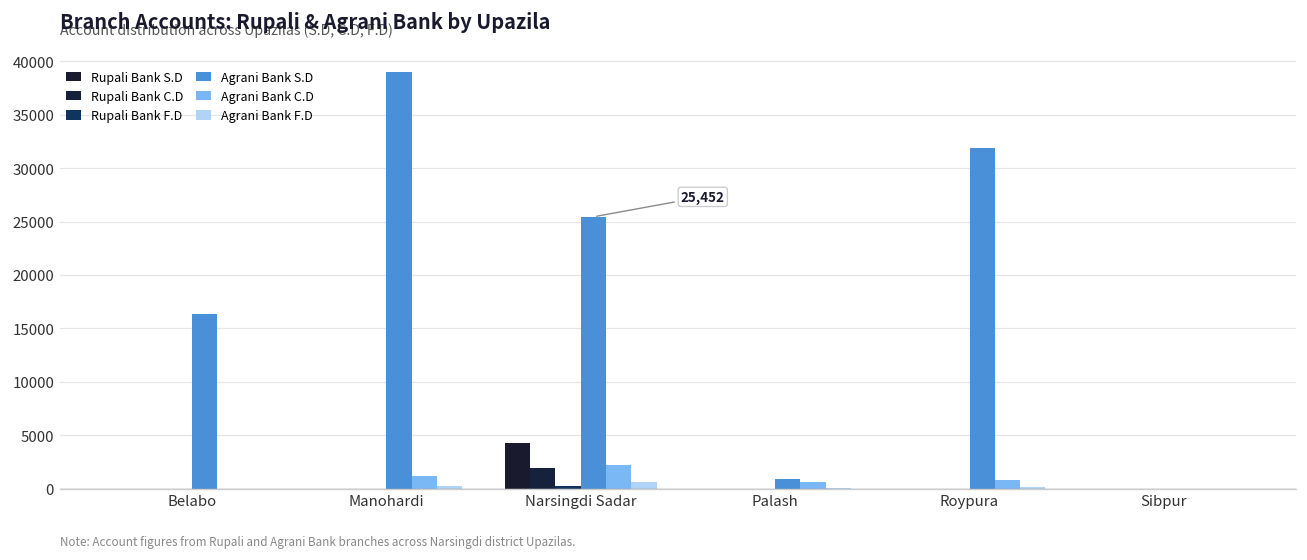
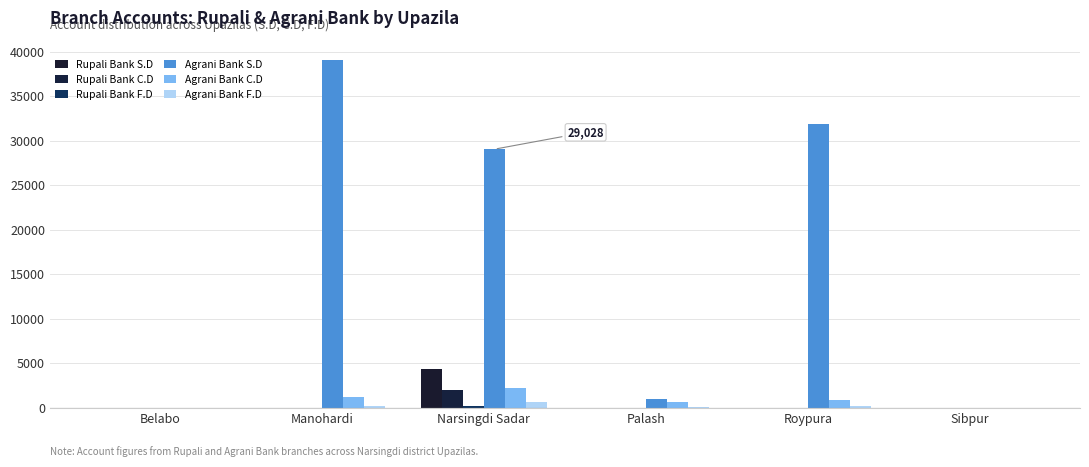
  {
    "Agrani Bank S.D": {
-     "Belabo": "16000",
-     "Narsingdi Sadar": "25,452"
+     "Belabo": "0",
+     "Narsingdi Sadar": "29,028"
    }
  }
